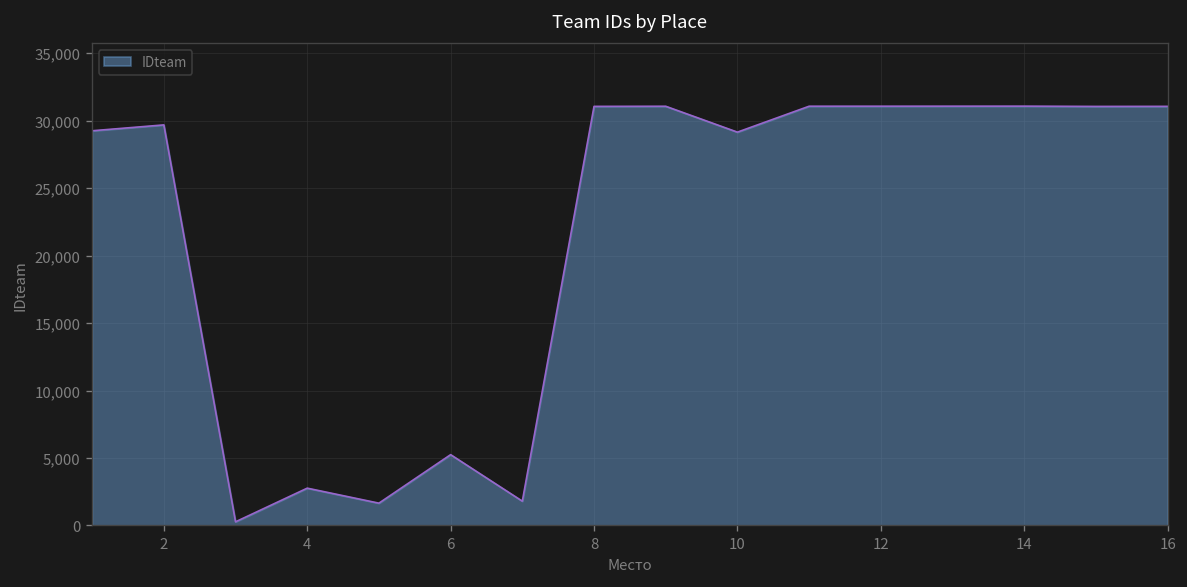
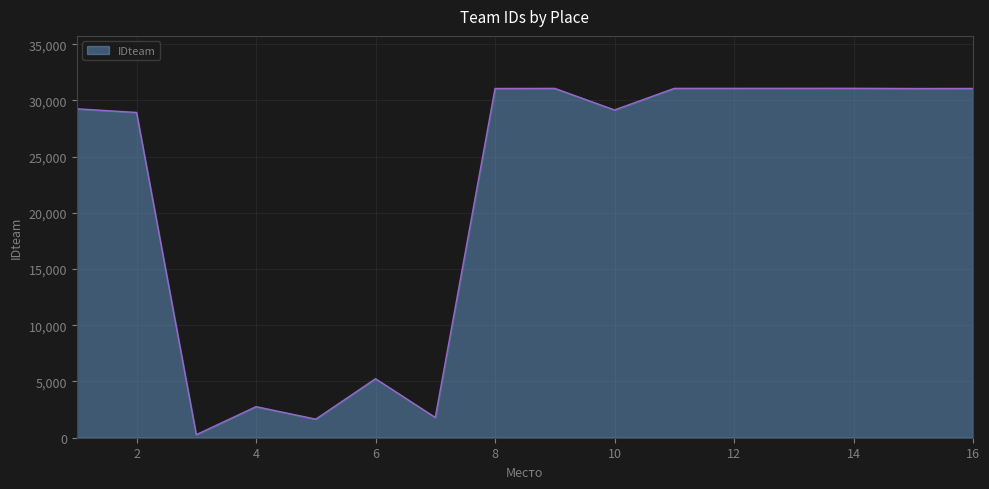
  {
-   "2": "29,700",
+   "2": "28,900",
    "4": "2,800",
    "6": "5,200",
    "8": "31,100",
    "10": "29,100",
    "12": "31,100",
    "14": "31,100",
    "16": "31,100"
  }
